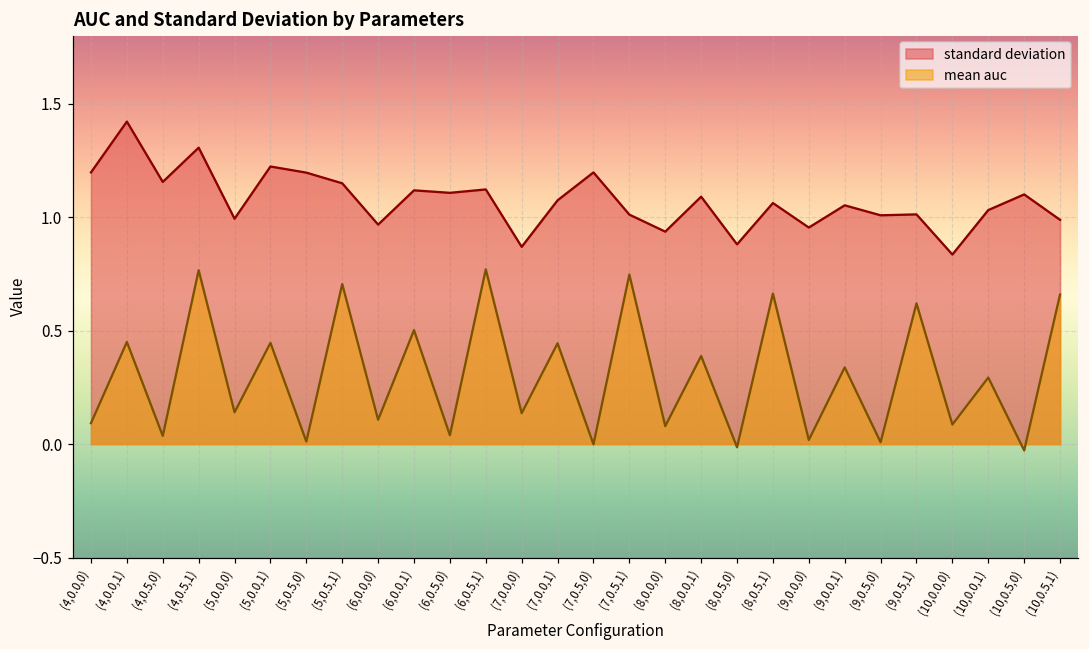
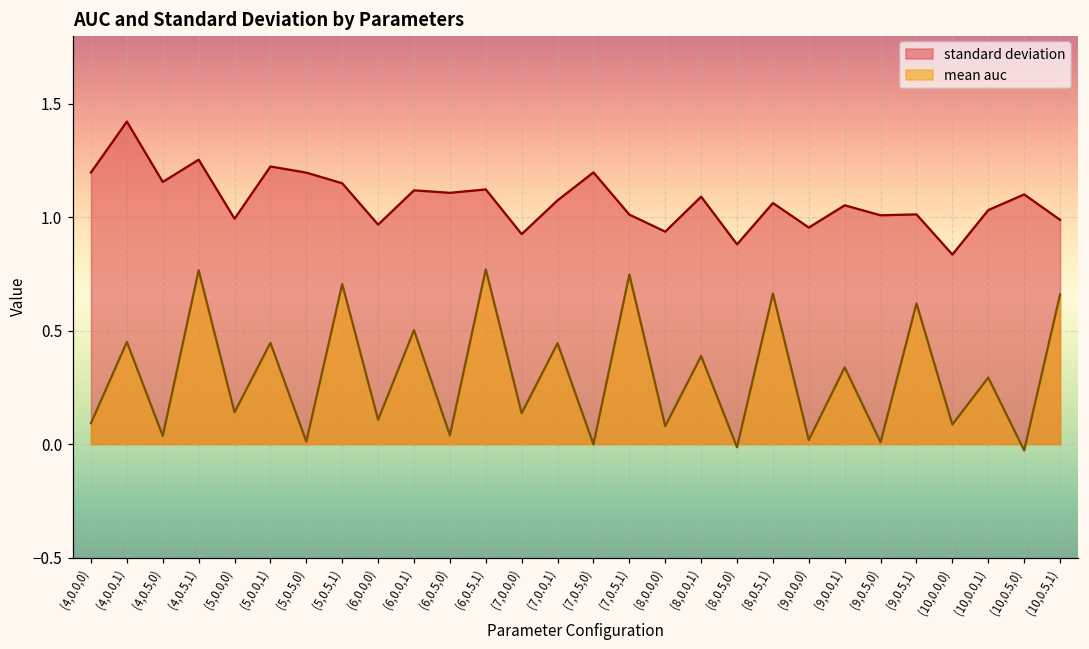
  {
    "standard deviation": {
      "(4,0.0,0)": 1.20,
      "(4,0.0,1)": 1.42,
      "(4,0.5,0)": 1.16,
-     "(4,0.5,1)": 1.31,
+     "(4,0.5,1)": 1.25,
      "(5,0.0,0)": 0.99,
      "(5,0.0,1)": 1.22,
      "(5,0.5,0)": 1.20,
      "(5,0.5,1)": 1.15,
      "(6,0.0,0)": 0.97,
      "(6,0.0,1)": 1.12,
      "(6,0.5,0)": 1.11,
      "(6,0.5,1)": 1.12,
-     "(7,0.0,0)": 0.87,
+     "(7,0.0,0)": 0.93,
      "(7,0.0,1)": 1.07,
      "(7,0.5,0)": 1.20,
      "(7,0.5,1)": 1.01,
      "(8,0.0,0)": 0.94,
      "(8,0.0,1)": 1.09,
      "(8,0.5,0)": 0.88,
      "(8,0.5,1)": 1.06,
      "(9,0.0,0)": 0.95,
      "(9,0.0,1)": 1.05,
      "(9,0.5,0)": 1.01,
      "(9,0.5,1)": 1.01,
      "(10,0.0,0)": 0.84,
      "(10,0.0,1)": 1.03,
      "(10,0.5,0)": 1.10,
      "(10,0.5,1)": 0.99
    }
  }
